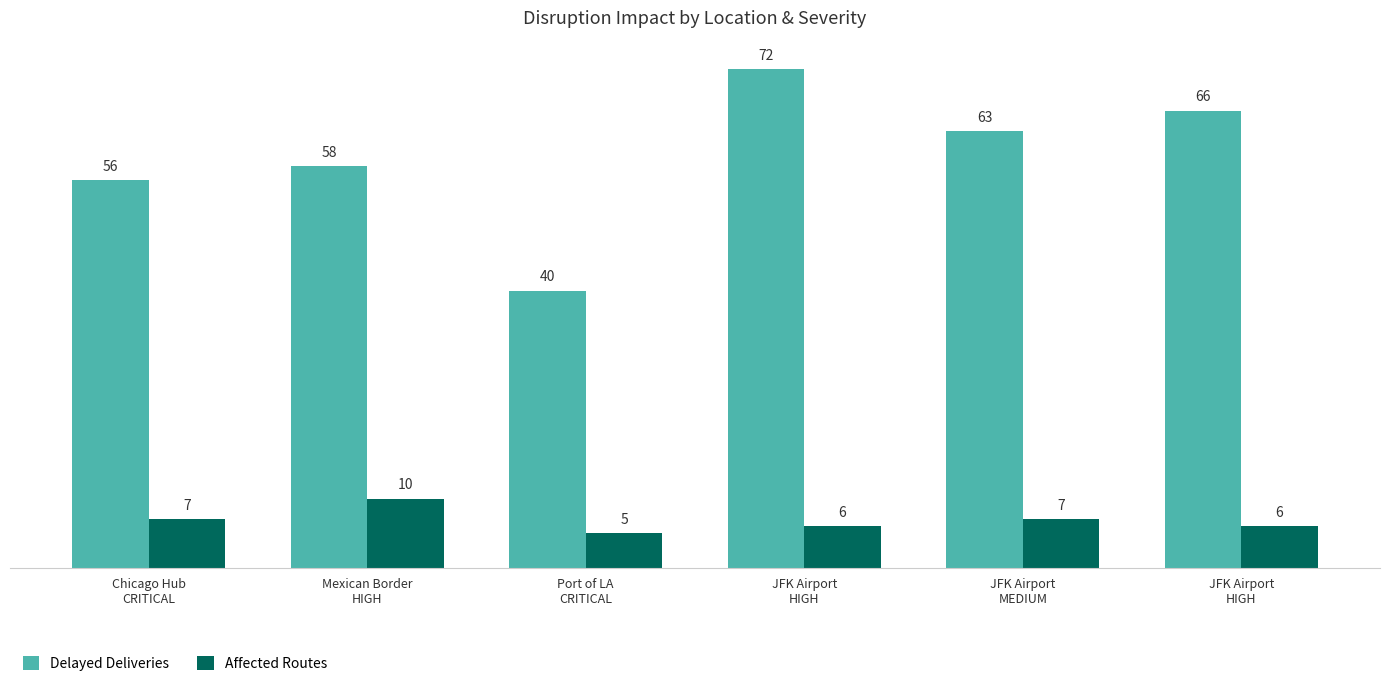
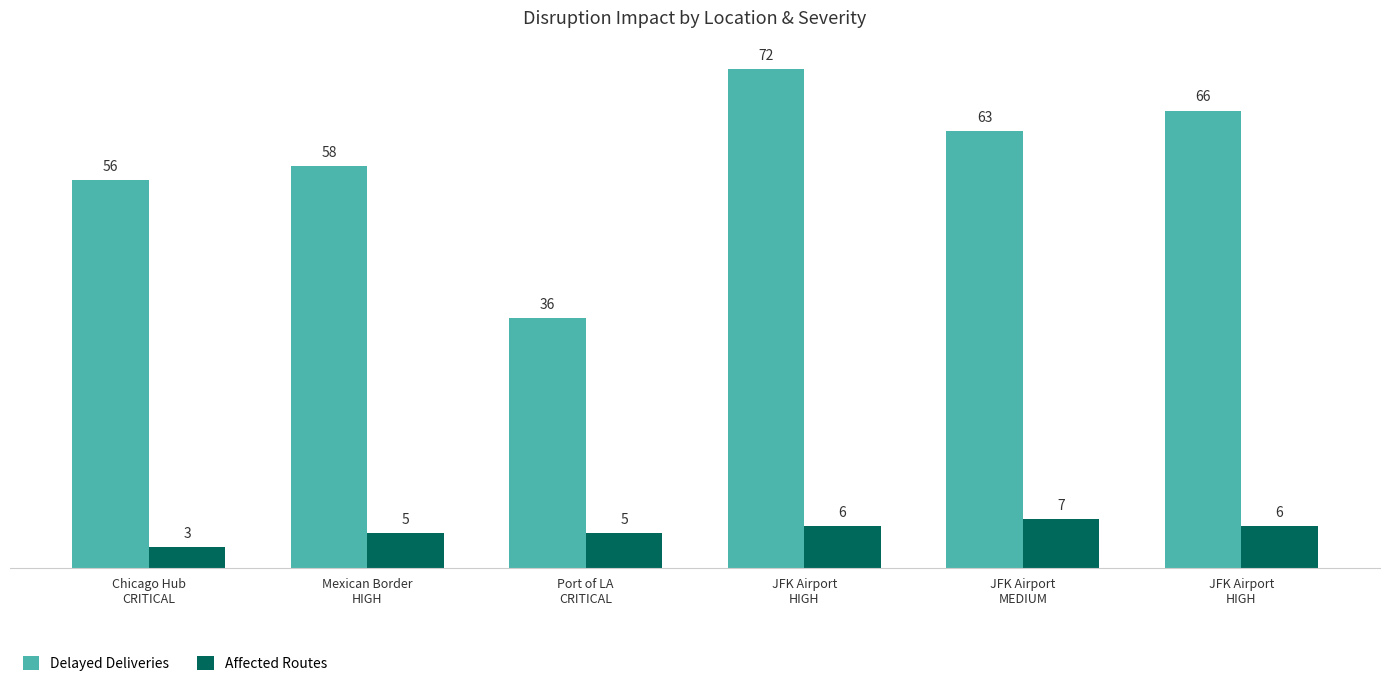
  {
    "Delayed Deliveries": {
      "Chicago Hub CRITICAL": 56,
      "Mexican Border HIGH": 58,
-     "Port of LA CRITICAL": 40,
+     "Port of LA CRITICAL": 36,
      "JFK Airport MEDIUM": 63
    },
    "Affected Routes": {
-     "Chicago Hub CRITICAL": 7,
-     "Mexican Border HIGH": 10,
+     "Chicago Hub CRITICAL": 3,
+     "Mexican Border HIGH": 5,
      "Port of LA CRITICAL": 5,
      "JFK Airport MEDIUM": 7
    }
  }
